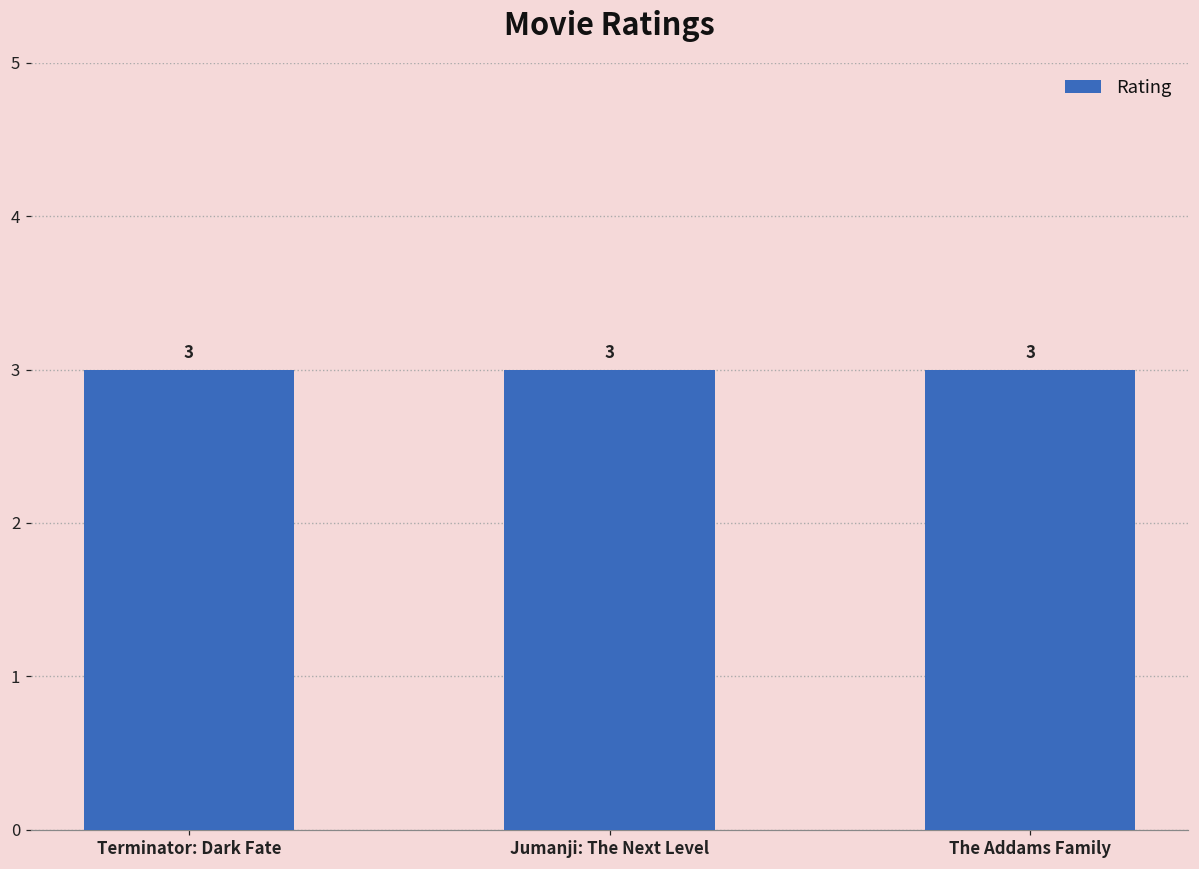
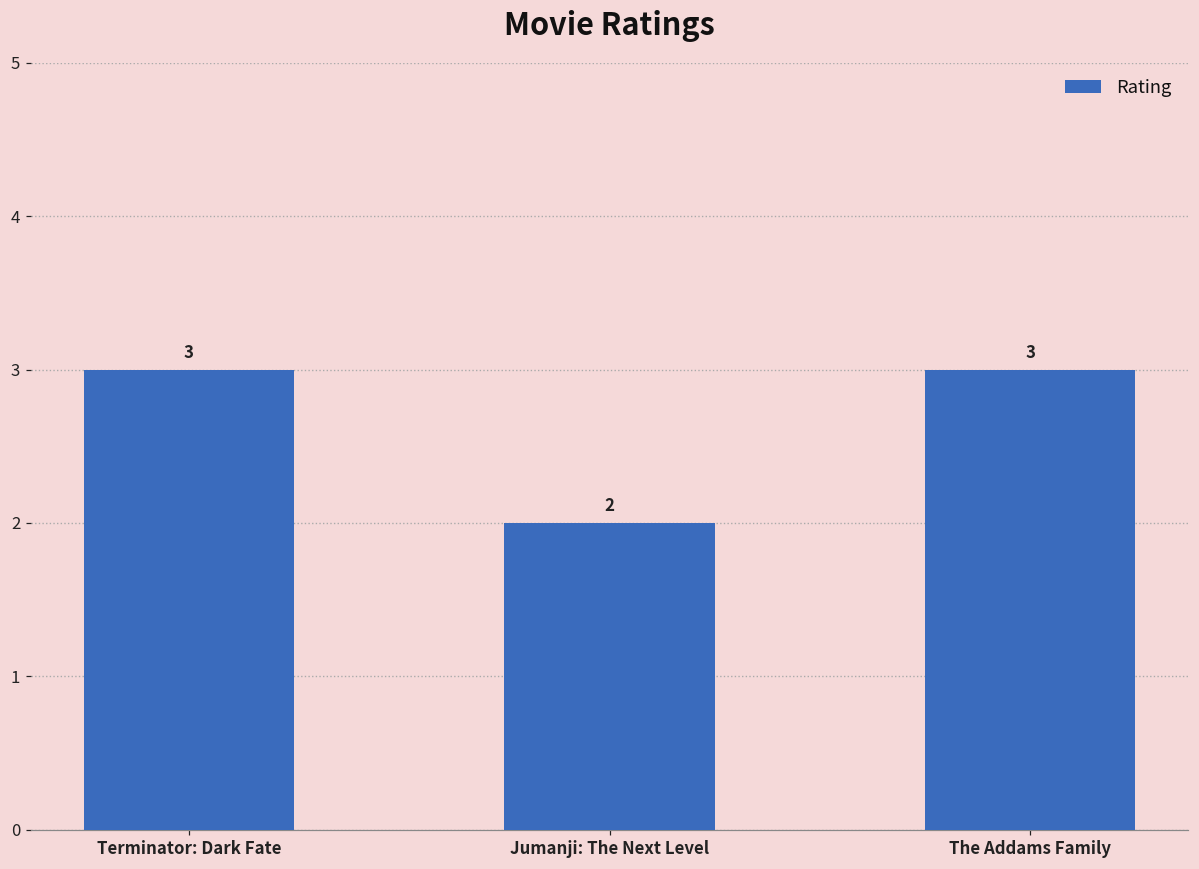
  {
    "Terminator: Dark Fate": 3,
-   "Jumanji: The Next Level": 3,
+   "Jumanji: The Next Level": 2,
    "The Addams Family": 3
  }
